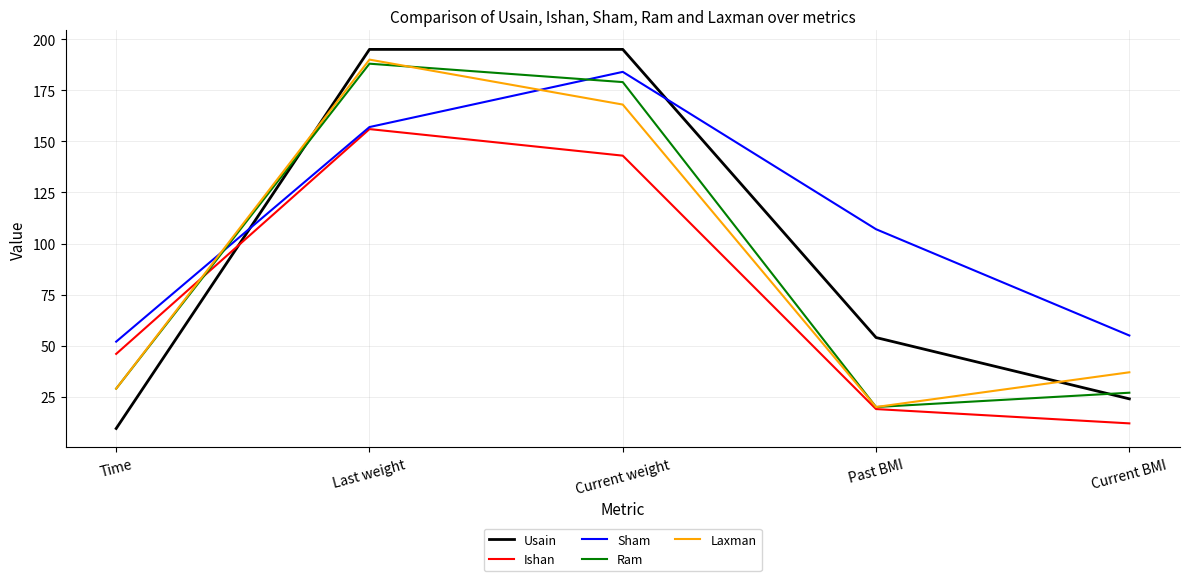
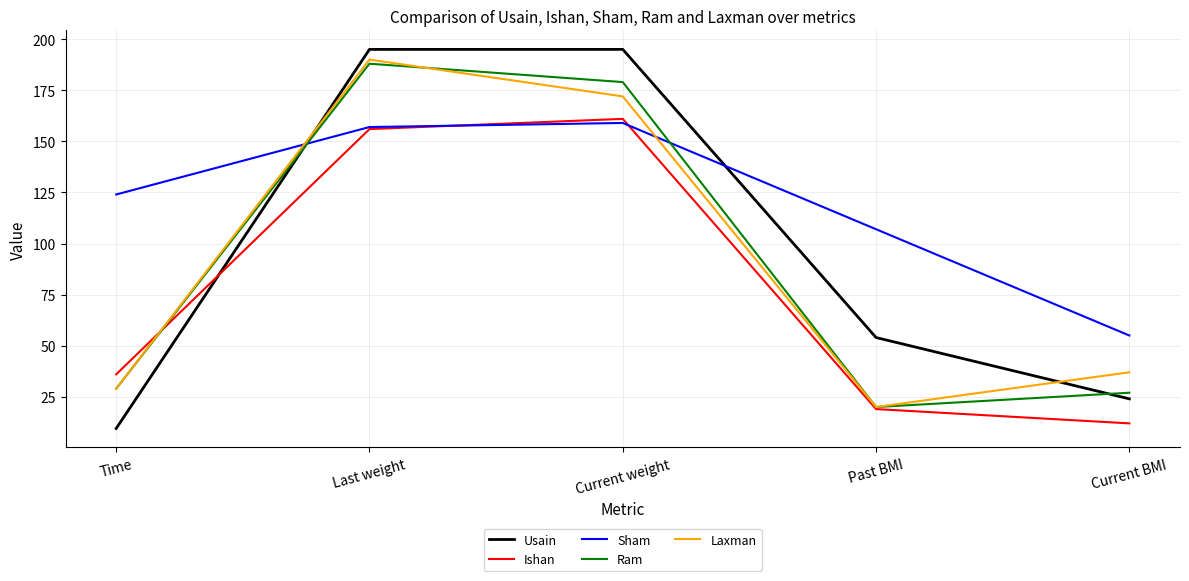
  {
    "Usain": {
      "Time": 10,
      "Last weight": 195,
      "Current weight": 195,
      "Past BMI": 54,
      "Current BMI": 24
    },
    "Ishan": {
-     "Time": 46,
-     "Current weight": 143,
+     "Time": 36,
+     "Current weight": 161,
      "Current BMI": 12
    },
    "Sham": {
-     "Time": 52,
-     "Current weight": 184,
+     "Time": 124,
+     "Current weight": 159,
      "Past BMI": 107,
      "Current BMI": 55
    },
    "Ram": {
      "Last weight": 188,
      "Current weight": 179,
      "Current BMI": 27
    },
    "Laxman": {
      "Last weight": 190,
-     "Current weight": 168,
+     "Current weight": 172,
      "Current BMI": 37
    }
  }
